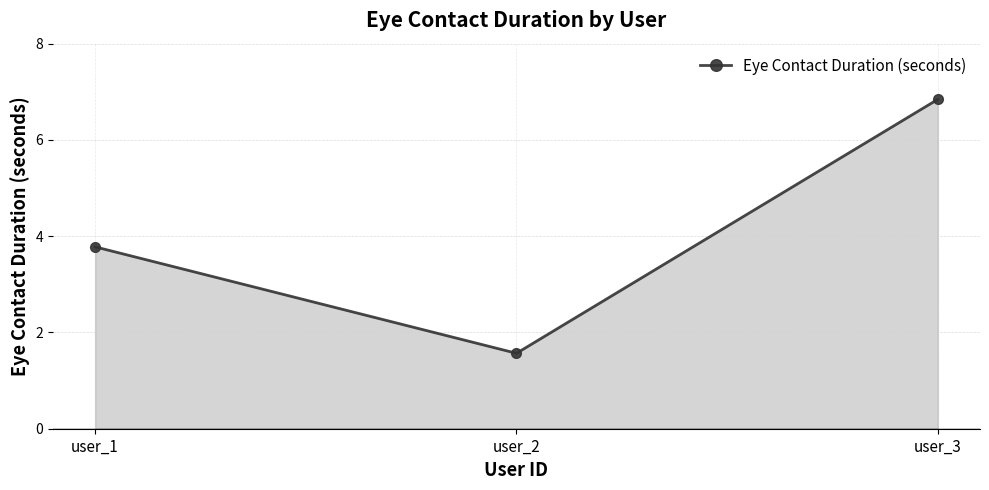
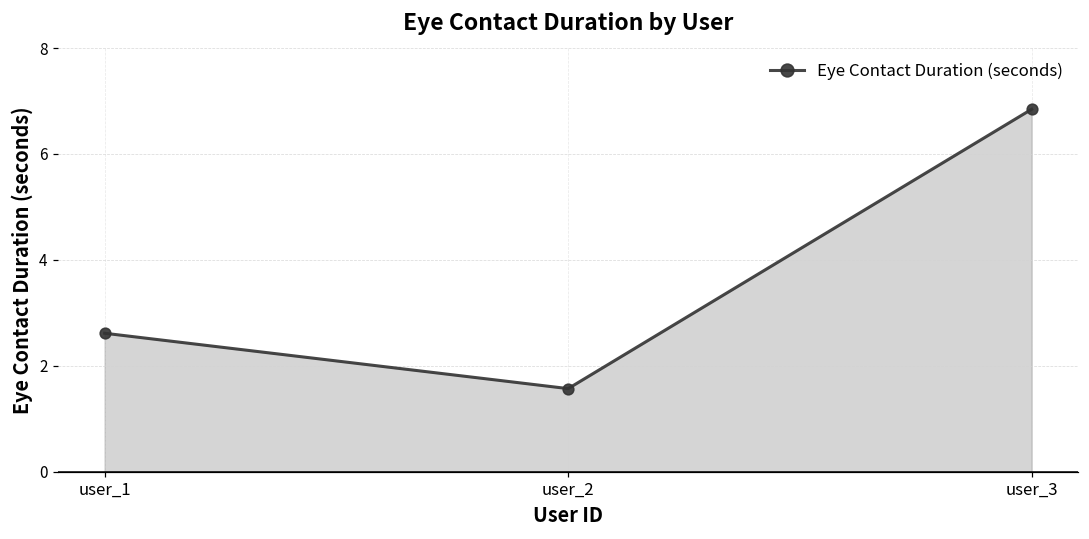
  {
-   "user_1": 3.8,
+   "user_1": 2.6,
    "user_2": 1.6,
    "user_3": 6.8
  }
